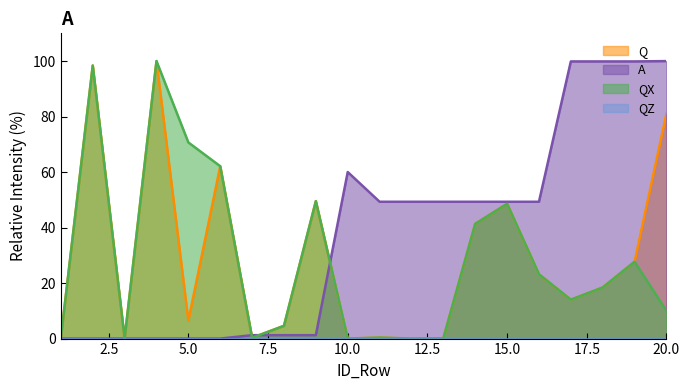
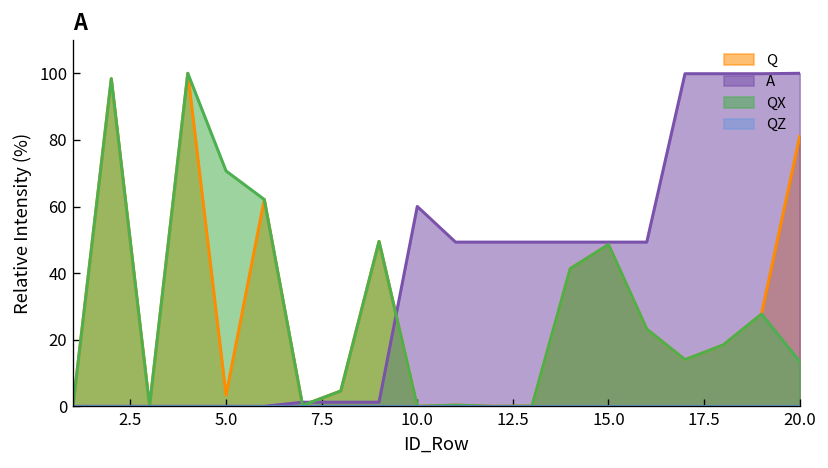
  {
    "Q": {
-     "5.0": 6,
+     "5.0": 3,
      "20.0": 81
    },
    "A": {
      "10.0": 60,
      "20.0": 100
    },
    "QX": {
      "5.0": 71,
-     "20.0": 10
+     "20.0": 13
    },
    "QZ": {
      "15.0": 0,
      "20.0": 0
    }
  }
